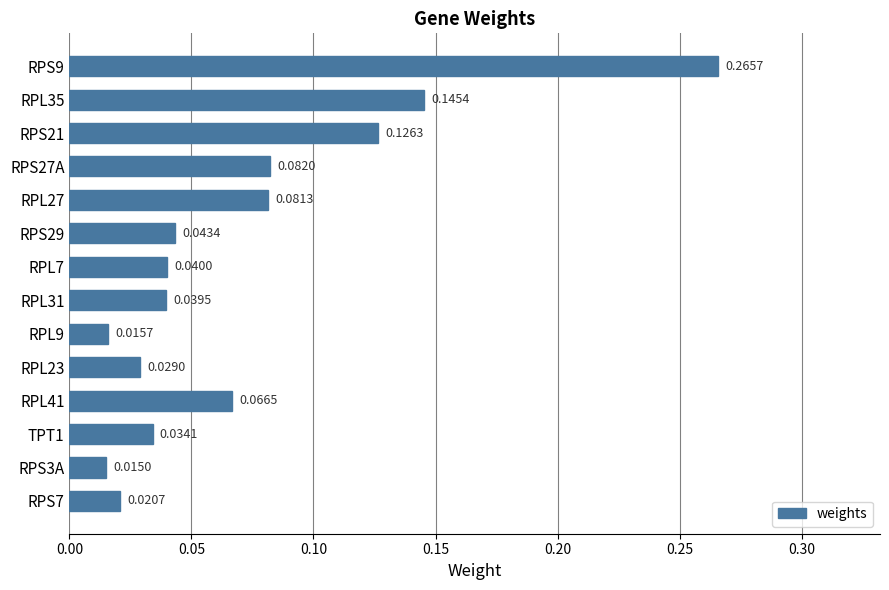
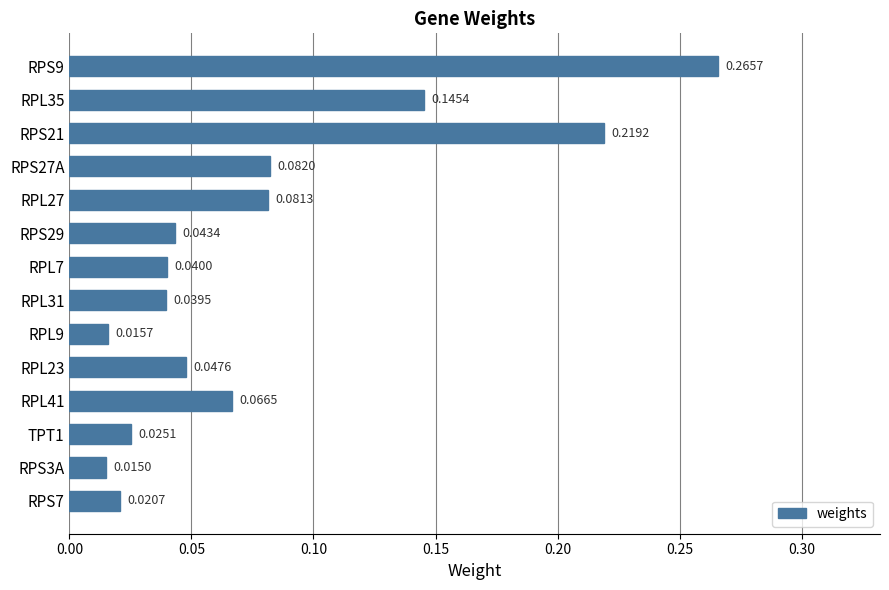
  {
    "RPS9": 0.2657,
    "RPL35": 0.1454,
-   "RPS21": 0.1263,
+   "RPS21": 0.2192,
    "RPS27A": 0.0820,
    "RPL27": 0.0813,
    "RPS29": 0.0434,
    "RPL7": 0.0400,
    "RPL31": 0.0395,
    "RPL9": 0.0157,
-   "RPL23": 0.0290,
+   "RPL23": 0.0476,
    "RPL41": 0.0665,
-   "TPT1": 0.0341,
+   "TPT1": 0.0251,
    "RPS3A": 0.0150,
    "RPS7": 0.0207
  }
